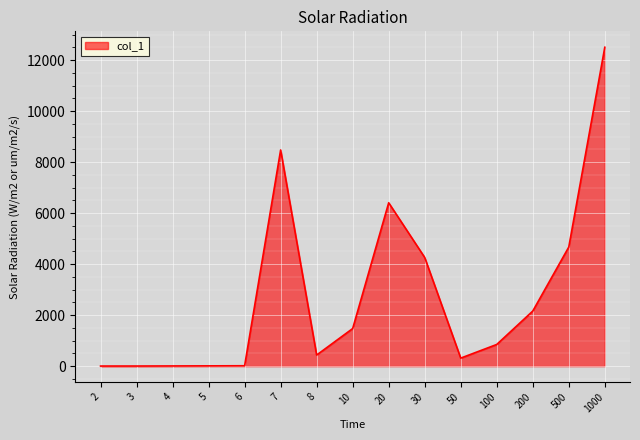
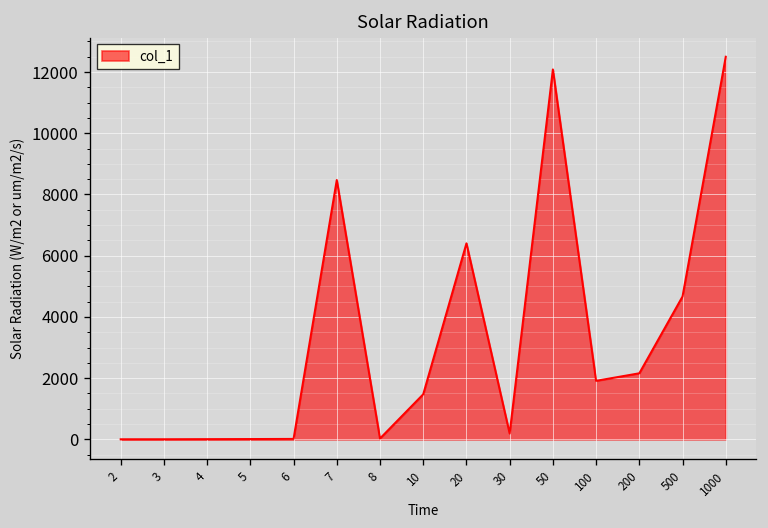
  {
    "2": 0,
    "3": 0,
    "4": 0,
    "5": 0,
    "6": 0,
    "7": 8500,
-   "8": 400,
+   "8": 0,
    "10": 1500,
    "20": 6400,
-   "30": 4300,
-   "50": 300,
-   "100": 900,
+   "30": 200,
+   "50": 12100,
+   "100": 1900,
    "200": 2200,
    "500": 4700,
    "1000": 12500
  }
